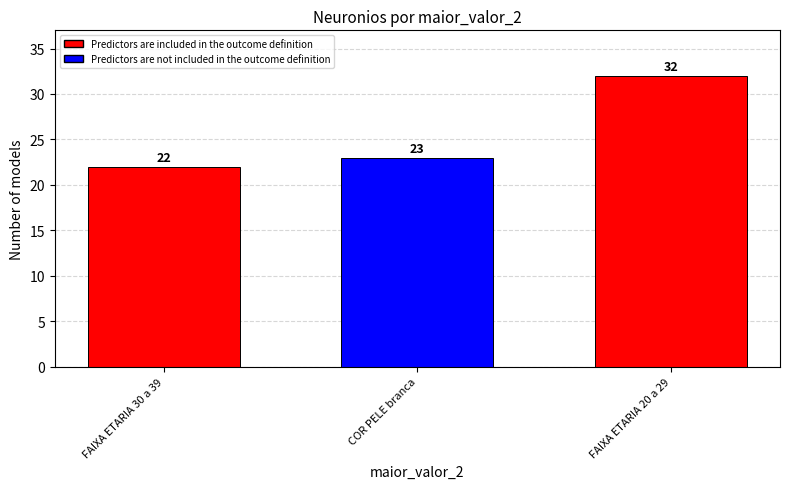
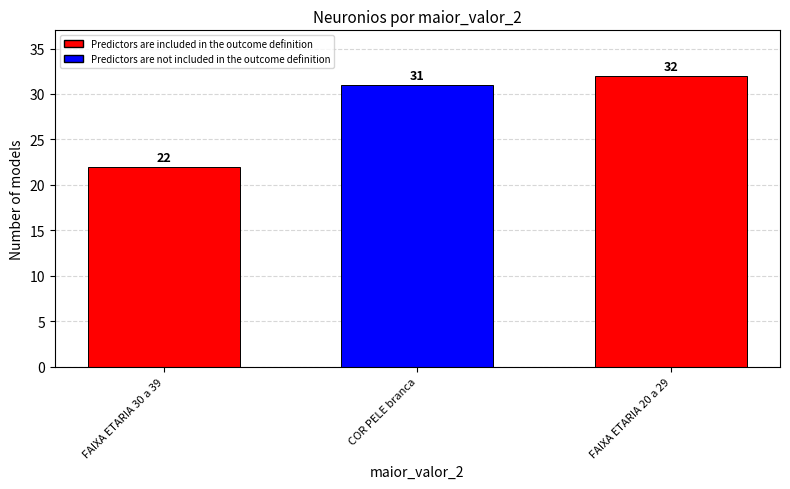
  {
    "FAIXA ETARIA 30 a 39": 22,
-   "COR PELE branca": 23,
+   "COR PELE branca": 31,
    "FAIXA ETARIA 20 a 29": 32
  }
